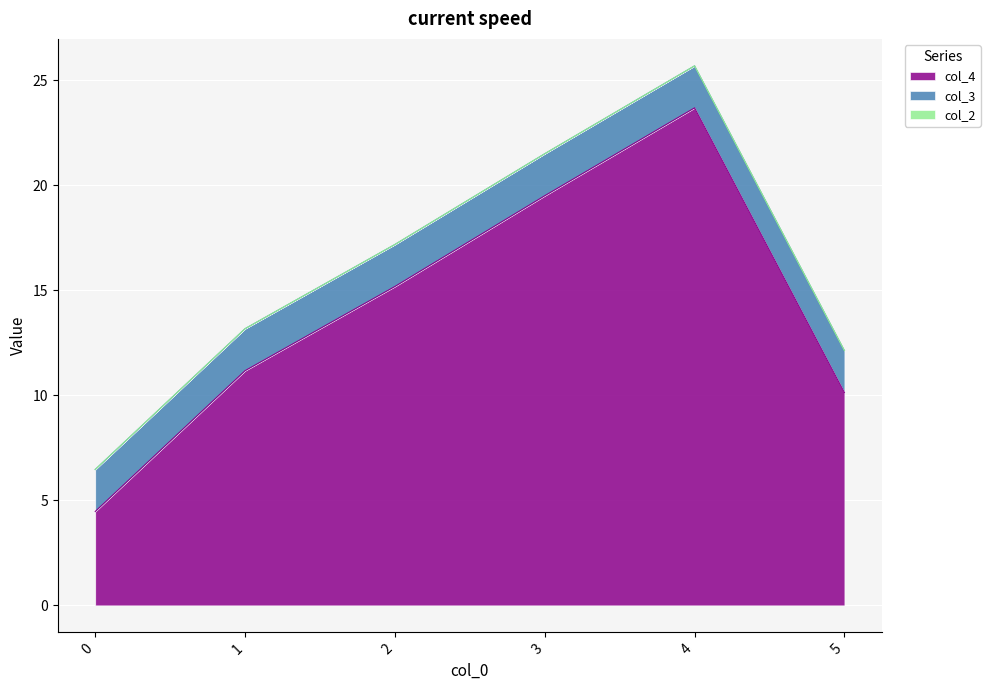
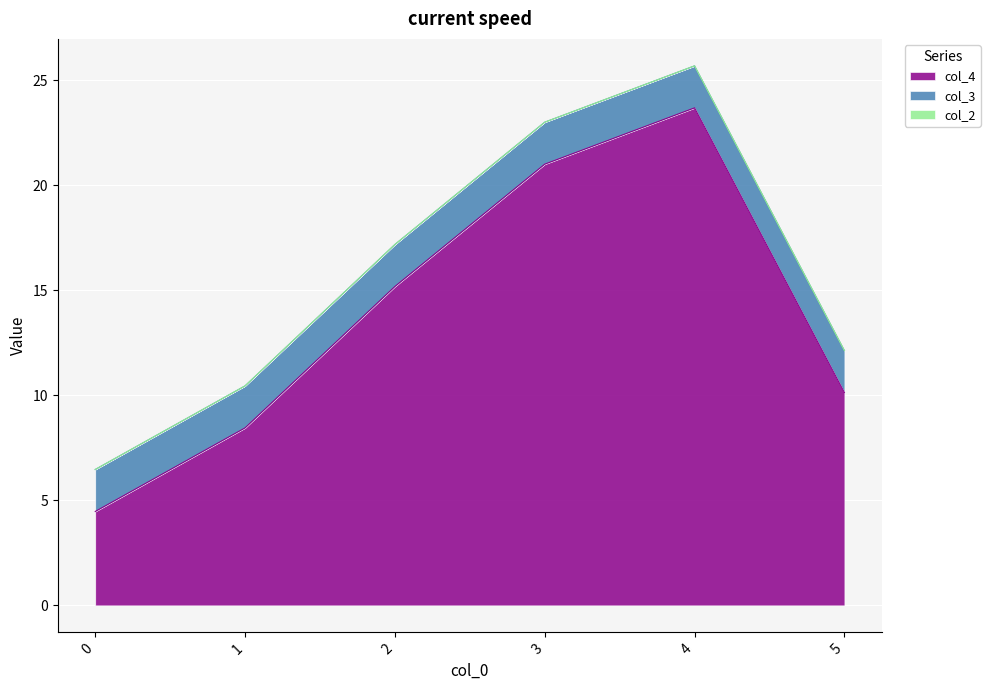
  {
    "col_4": {
      "0": 4.5,
-     "1": 11.2,
+     "1": 8.5,
      "2": 15.2,
-     "3": 19.5,
+     "3": 21.0,
      "4": 23.7,
      "5": 10.1
    }
  }
